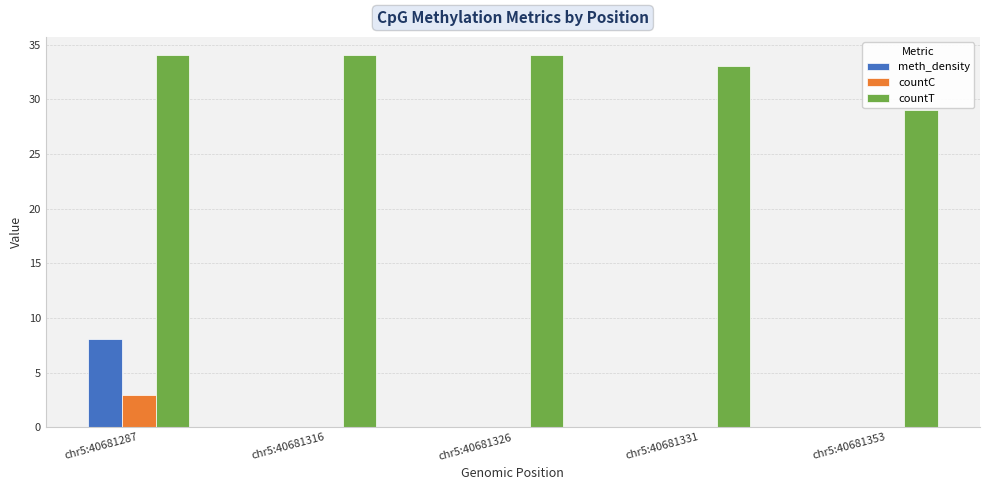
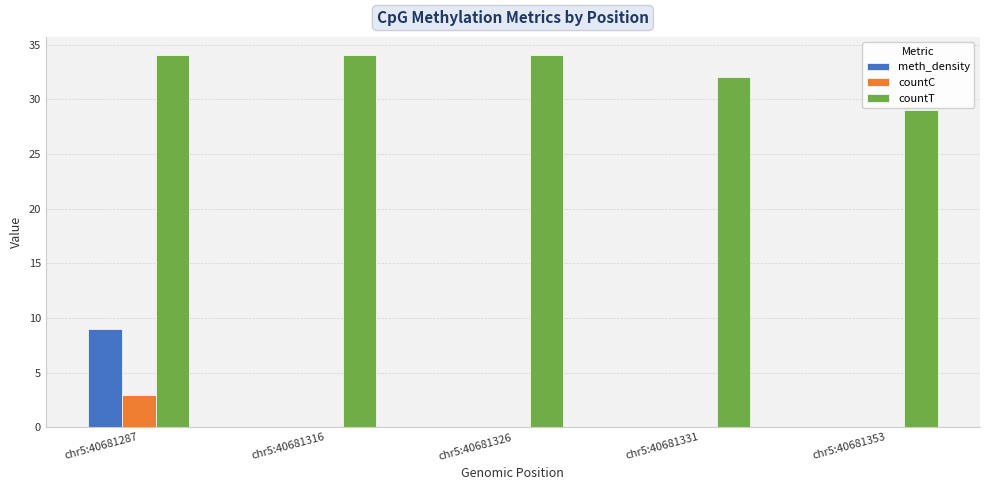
  {
    "meth_density": {
-     "chr5:40681287": 8.1,
+     "chr5:40681287": 9.0,
      "chr5:40681316": 0.0,
      "chr5:40681326": 0.0,
      "chr5:40681331": 0.0,
      "chr5:40681353": 0.0
    },
    "countC": {
      "chr5:40681287": 3.0,
      "chr5:40681316": 0.0,
      "chr5:40681326": 0.0,
      "chr5:40681331": 0.0,
      "chr5:40681353": 0.0
    },
    "countT": {
      "chr5:40681287": 34,
      "chr5:40681316": 34,
      "chr5:40681326": 34,
-     "chr5:40681331": 33,
+     "chr5:40681331": 32,
      "chr5:40681353": 29
    }
  }
